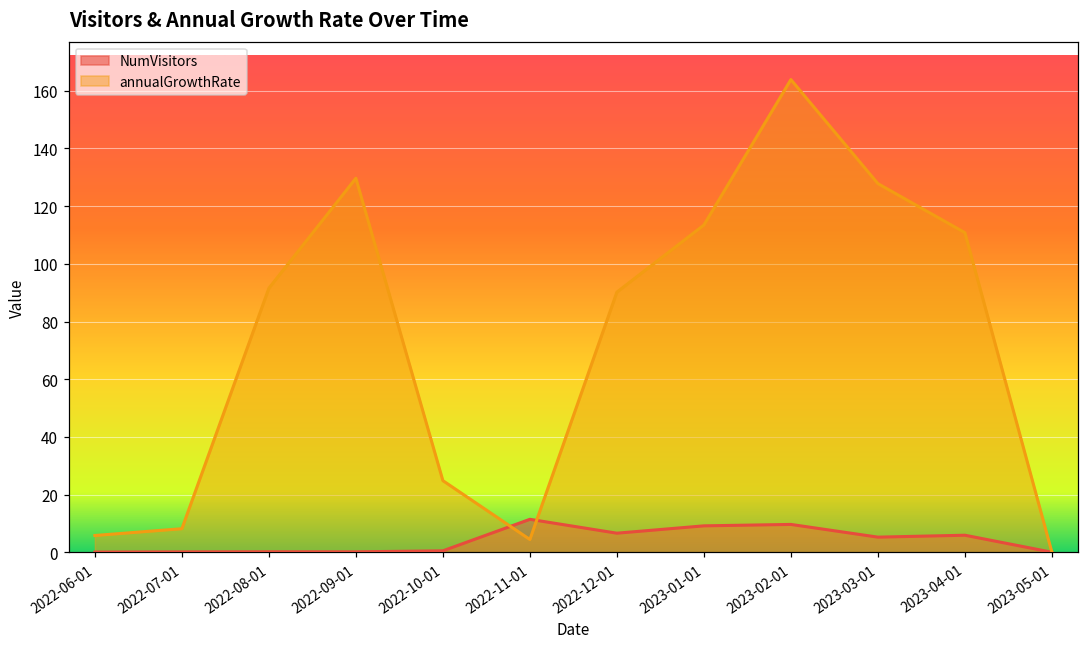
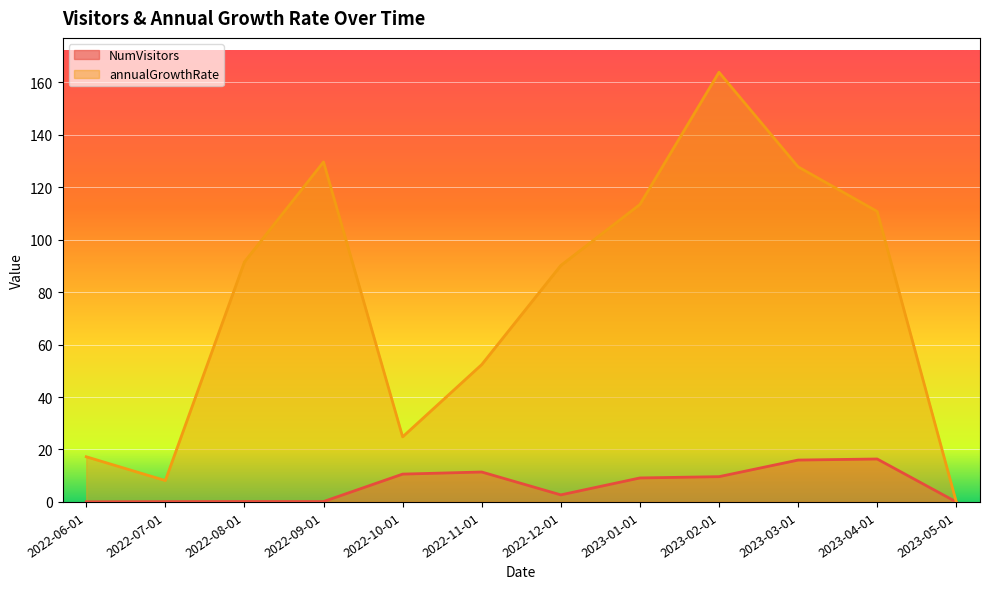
  {
    "NumVisitors": {
      "2022-06-01": 0,
      "2022-07-01": 0,
      "2022-08-01": 0,
      "2022-09-01": 0,
-     "2022-10-01": 0,
+     "2022-10-01": 11,
      "2022-11-01": 11,
-     "2022-12-01": 7,
+     "2022-12-01": 3,
      "2023-01-01": 9,
      "2023-02-01": 10,
-     "2023-03-01": 5,
-     "2023-04-01": 6
+     "2023-03-01": 16,
+     "2023-04-01": 16
    },
    "annualGrowthRate": {
-     "2022-06-01": 6,
+     "2022-06-01": 17,
      "2022-07-01": 8,
      "2022-08-01": 92,
      "2022-09-01": 130,
      "2022-10-01": 25,
-     "2022-11-01": 4,
+     "2022-11-01": 52,
      "2022-12-01": 90,
      "2023-01-01": 113,
      "2023-02-01": 164,
      "2023-03-01": 128,
      "2023-04-01": 111
    }
  }
